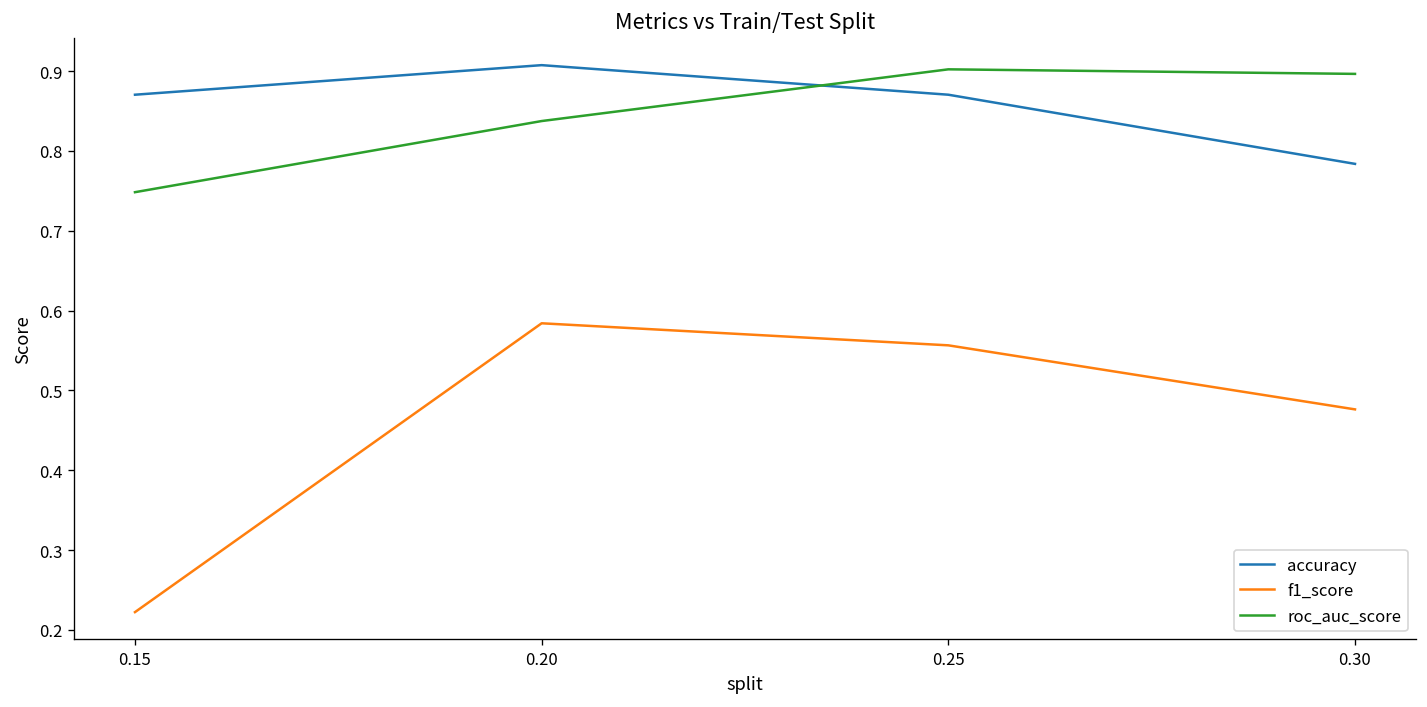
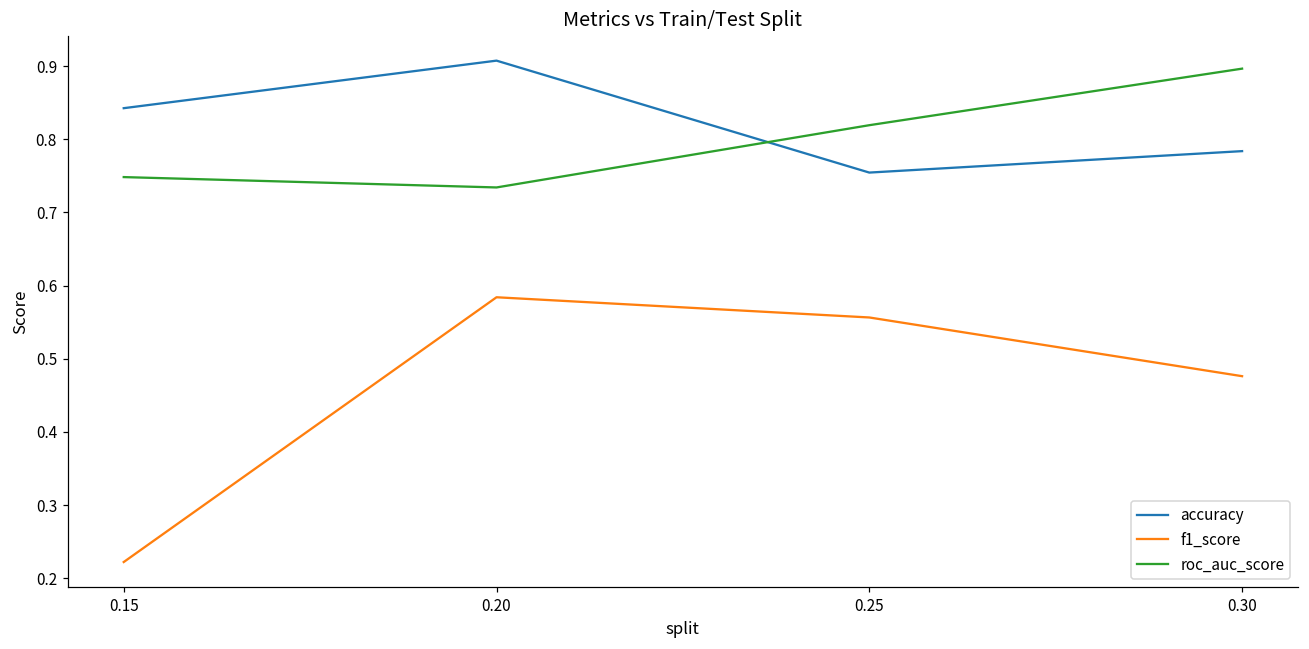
  {
    "accuracy": {
-     "0.15": 0.87,
+     "0.15": 0.84,
      "0.20": 0.91,
-     "0.25": 0.87,
+     "0.25": 0.75,
      "0.30": 0.78
    },
    "f1_score": {
      "0.15": 0.22,
      "0.20": 0.58,
      "0.25": 0.56,
      "0.30": 0.48
    },
    "roc_auc_score": {
      "0.15": 0.75,
-     "0.20": 0.84,
-     "0.25": 0.90,
+     "0.20": 0.73,
+     "0.25": 0.82,
      "0.30": 0.90
    }
  }
